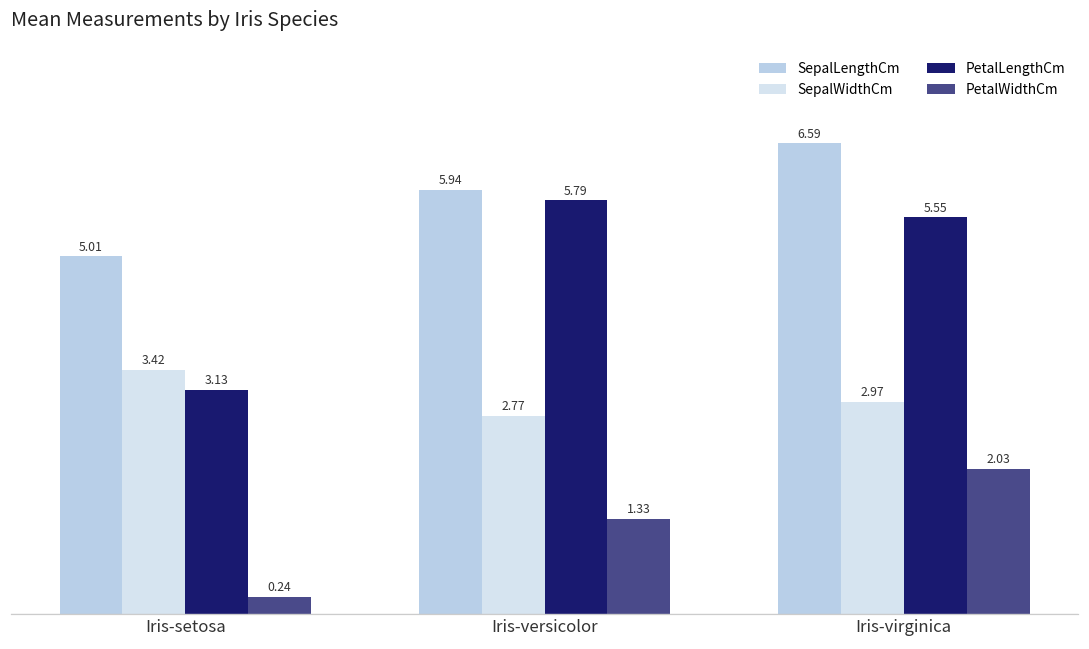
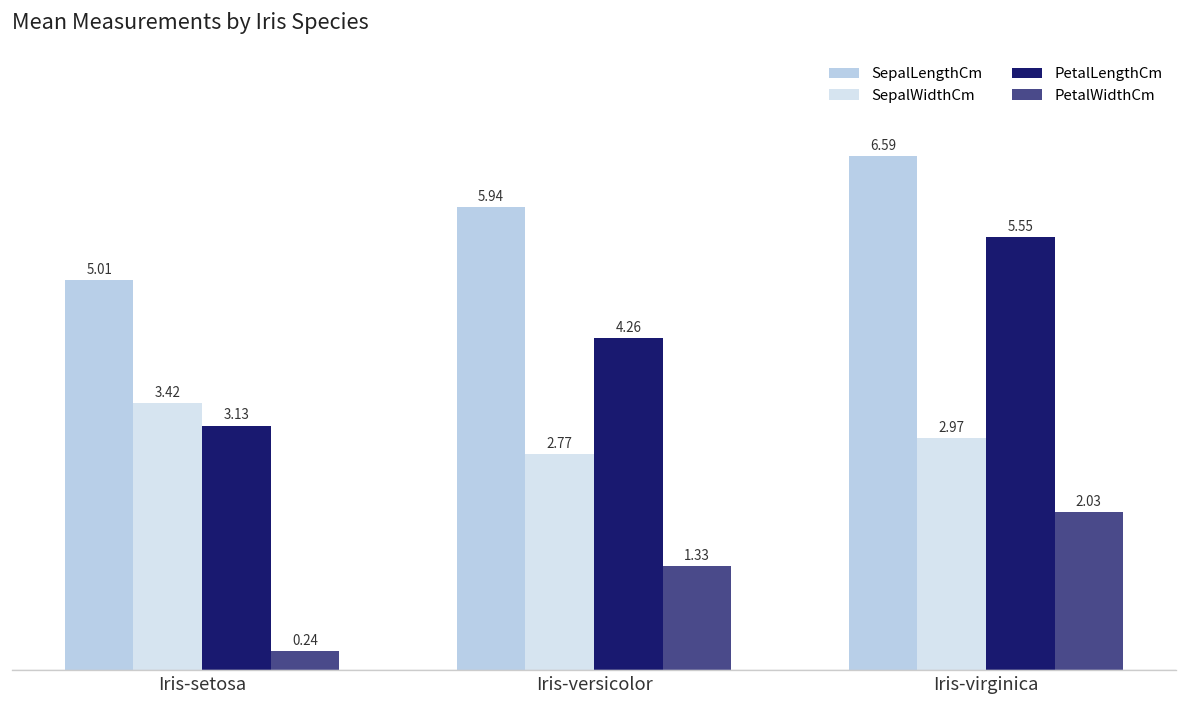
  {
    "PetalLengthCm": {
      "Iris-setosa": 3.13,
-     "Iris-versicolor": 5.79,
+     "Iris-versicolor": 4.26,
      "Iris-virginica": 5.55
    },
    "PetalWidthCm": {
      "Iris-setosa": 0.24,
      "Iris-versicolor": 1.33,
      "Iris-virginica": 2.03
    }
  }
